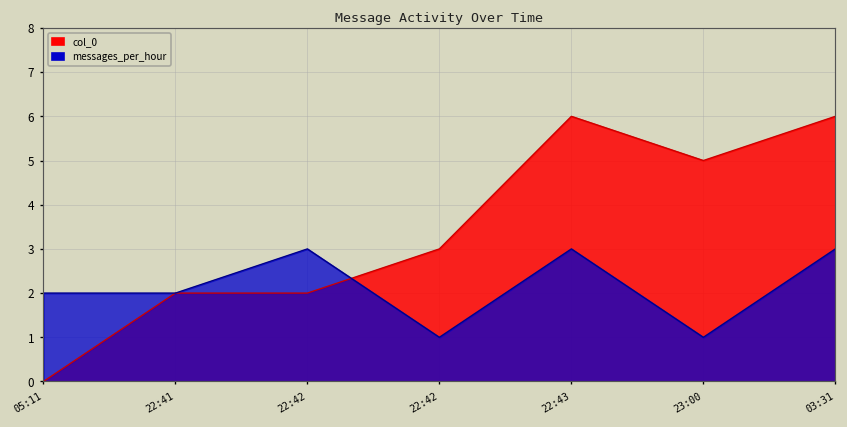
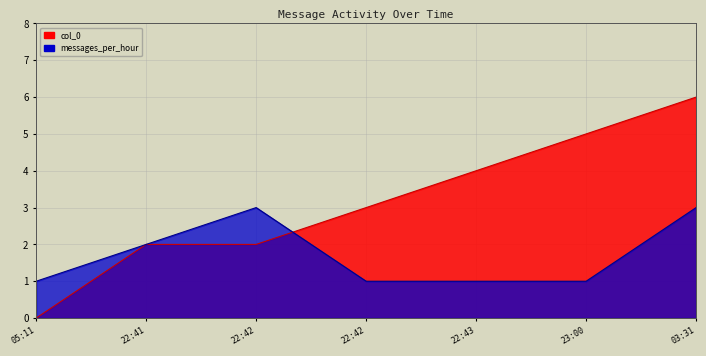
  {
    "col_0": {
      "05:11": 0,
-     "22:43": 6,
+     "22:43": 4,
      "23:00": 5,
      "03:31": 6
    },
    "messages_per_hour": {
-     "05:11": 2,
-     "22:43": 3,
+     "05:11": 1,
+     "22:43": 1,
      "23:00": 1,
      "03:31": 3
    }
  }
